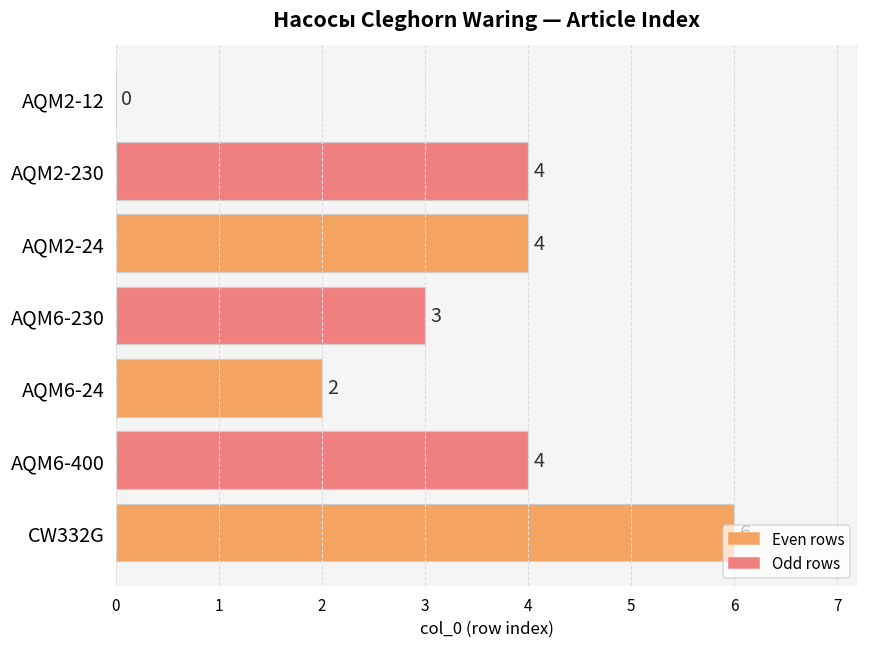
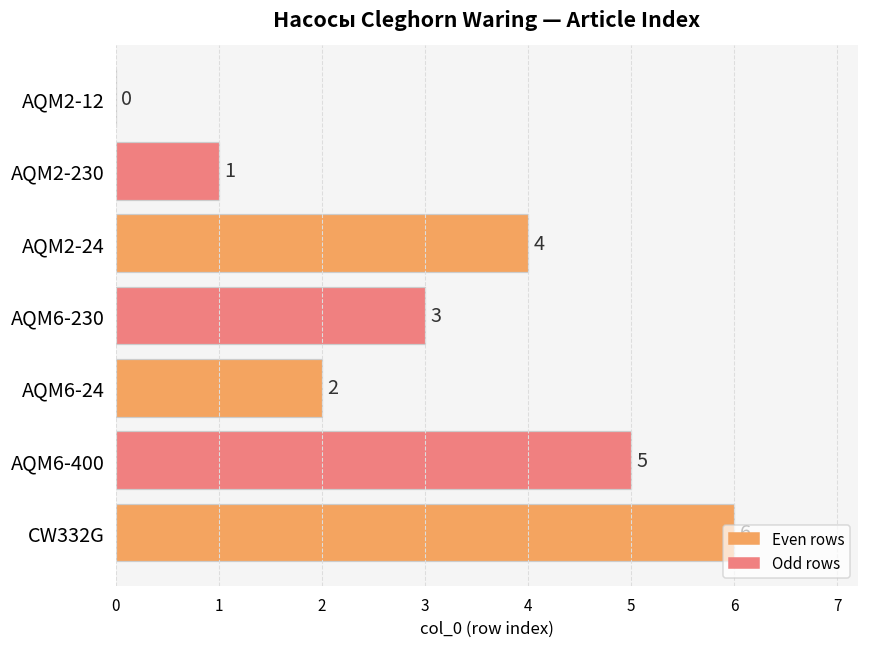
  {
    "AQM2-12": 0,
-   "AQM2-230": 4,
+   "AQM2-230": 1,
    "AQM2-24": 4,
    "AQM6-230": 3,
    "AQM6-24": 2,
-   "AQM6-400": 4
+   "AQM6-400": 5
  }
